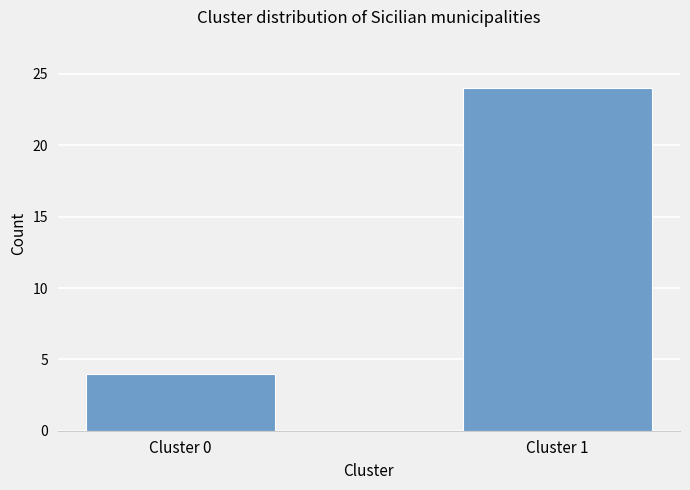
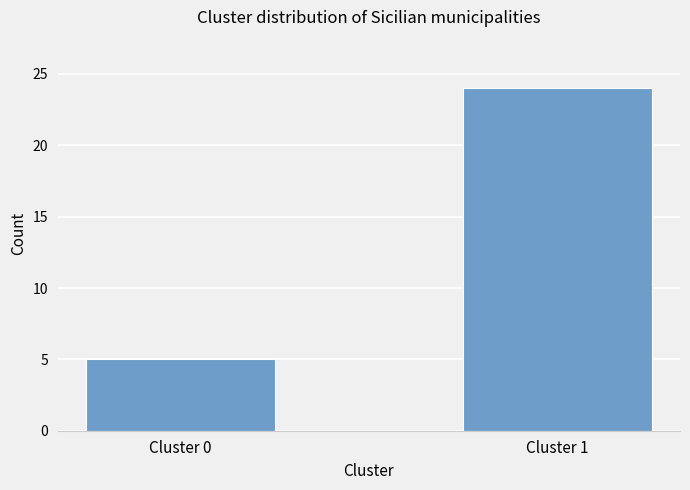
  {
-   "Cluster 0": 4,
+   "Cluster 0": 5,
    "Cluster 1": 24
  }
